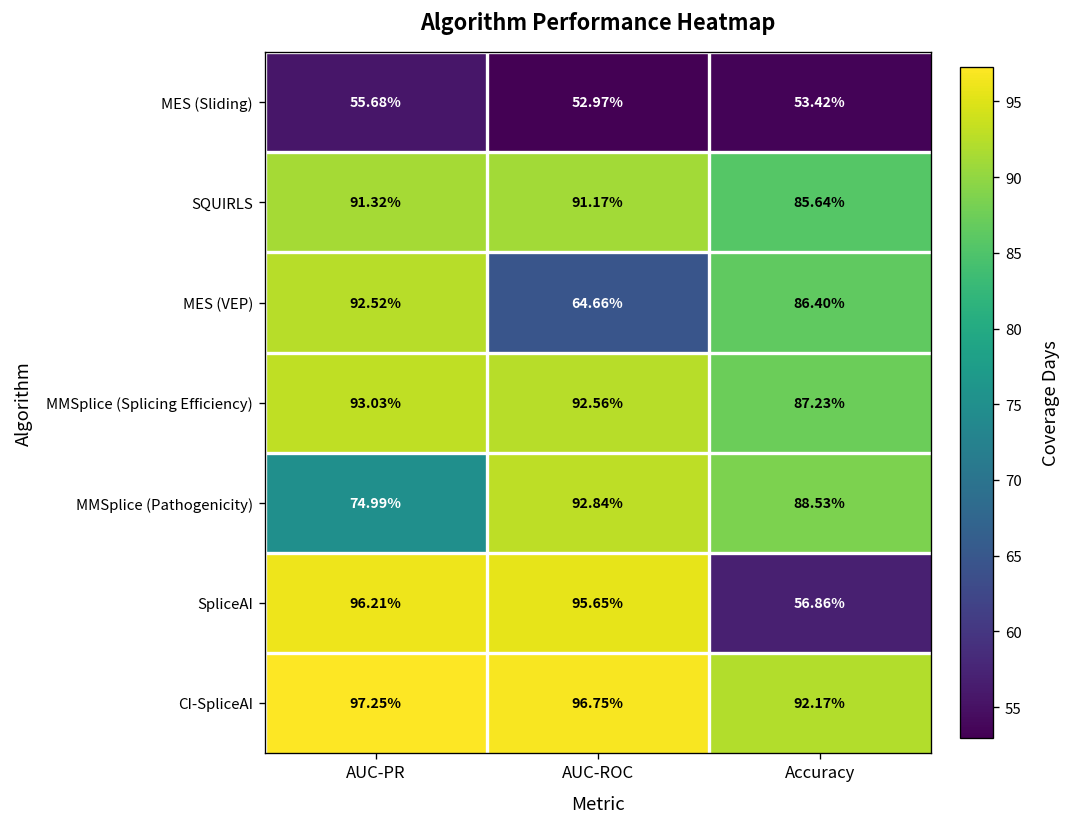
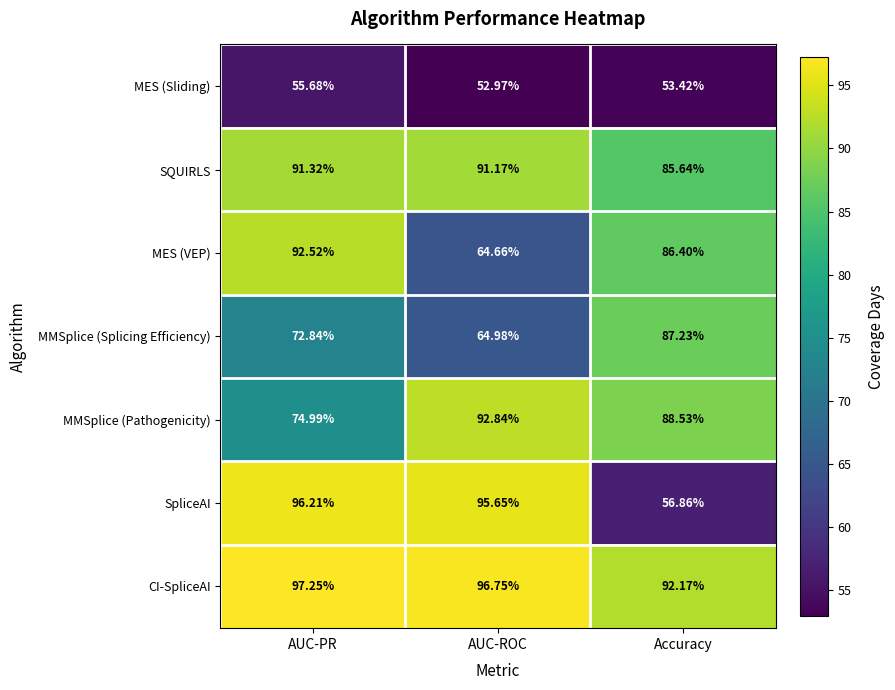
  {
    "MES (Sliding)": {
      "AUC-PR": "55.68%",
      "AUC-ROC": "52.97%",
      "Accuracy": "53.42%"
    },
    "SQUIRLS": {
      "AUC-PR": "91.32%",
      "AUC-ROC": "91.17%",
      "Accuracy": "85.64%"
    },
    "MES (VEP)": {
      "AUC-PR": "92.52%",
      "AUC-ROC": "64.66%",
      "Accuracy": "86.40%"
    },
    "MMSplice (Splicing Efficiency)": {
-     "AUC-PR": "93.03%",
-     "AUC-ROC": "92.56%",
+     "AUC-PR": "72.84%",
+     "AUC-ROC": "64.98%",
      "Accuracy": "87.23%"
    },
    "MMSplice (Pathogenicity)": {
      "AUC-PR": "74.99%",
      "AUC-ROC": "92.84%",
      "Accuracy": "88.53%"
    },
    "SpliceAI": {
      "AUC-PR": "96.21%",
      "AUC-ROC": "95.65%",
      "Accuracy": "56.86%"
    },
    "CI-SpliceAI": {
      "AUC-PR": "97.25%",
      "AUC-ROC": "96.75%",
      "Accuracy": "92.17%"
    }
  }
